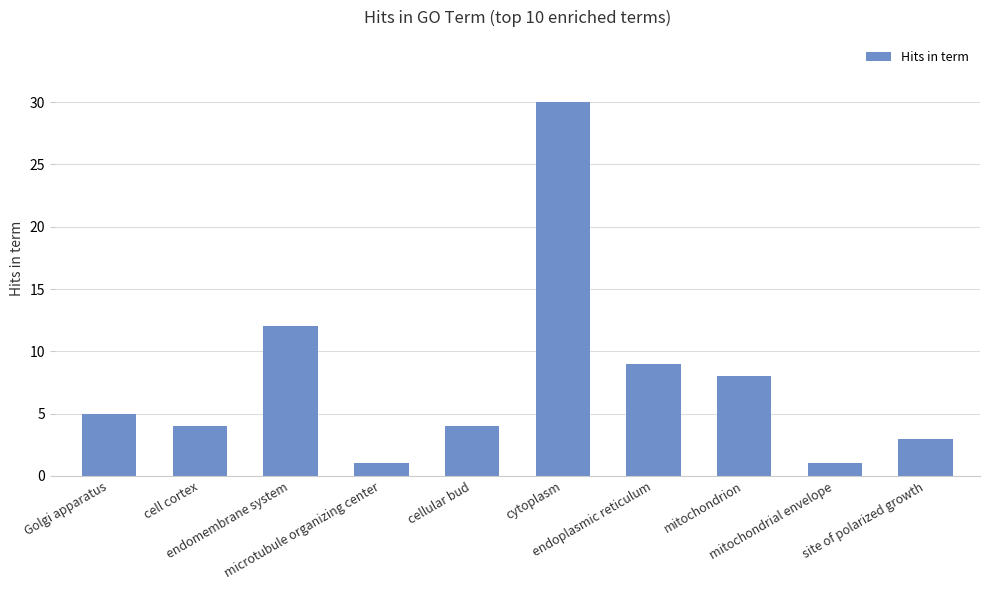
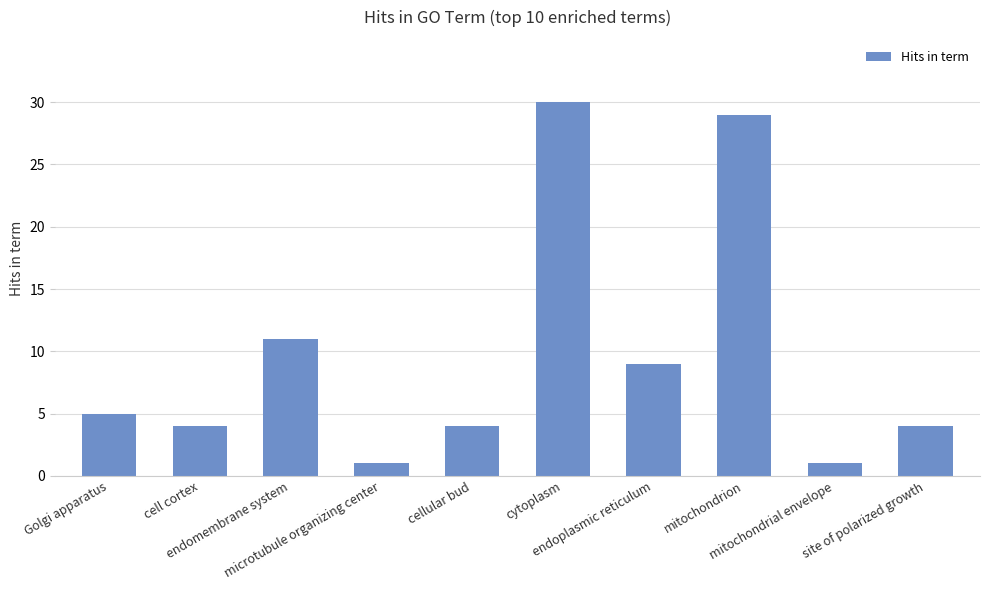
  {
    "Golgi apparatus": 5,
    "cell cortex": 4,
-   "endomembrane system": 12,
+   "endomembrane system": 11,
    "microtubule organizing center": 1,
    "cellular bud": 4,
    "cytoplasm": 30,
    "endoplasmic reticulum": 9,
-   "mitochondrion": 8,
+   "mitochondrion": 29,
    "mitochondrial envelope": 1,
-   "site of polarized growth": 3
+   "site of polarized growth": 4
  }
